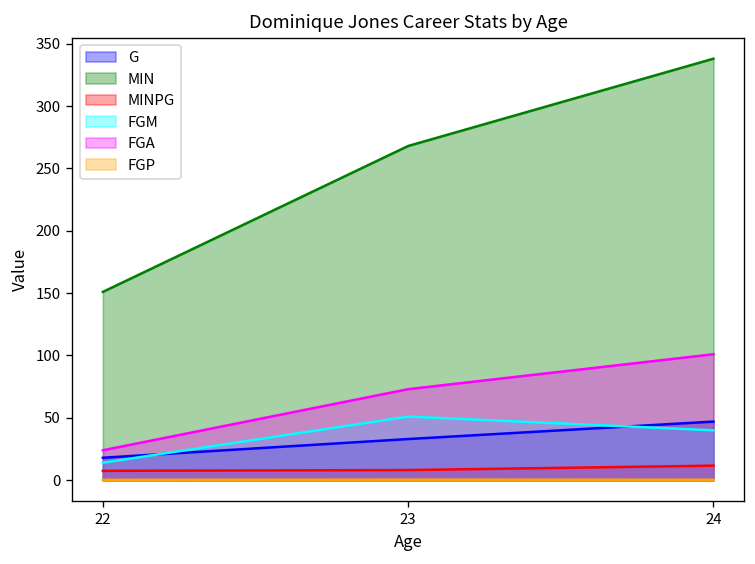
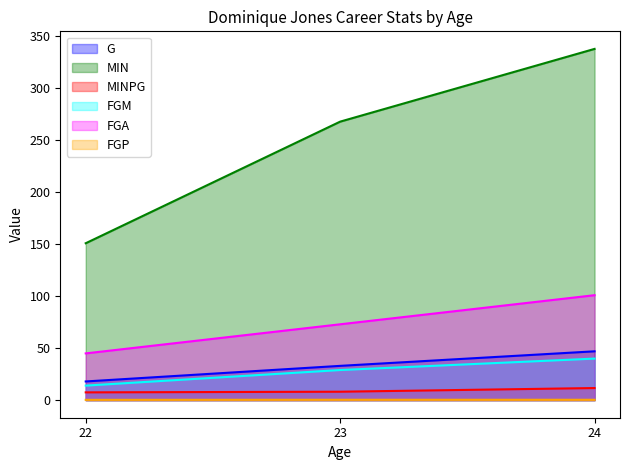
  {
    "G": {
      "22": 18,
      "23": 33,
      "24": 47
    },
    "MIN": {
      "22": 151,
      "23": 268,
      "24": 338
    },
    "MINPG": {
      "22": 8,
      "23": 8,
      "24": 12
    },
    "FGM": {
      "22": 14,
-     "23": 51,
+     "23": 29,
      "24": 40
    },
    "FGA": {
-     "22": 24,
+     "22": 45,
      "23": 73,
      "24": 101
    },
    "FGP": {
      "22": 0,
      "23": 0,
      "24": 0
    }
  }
